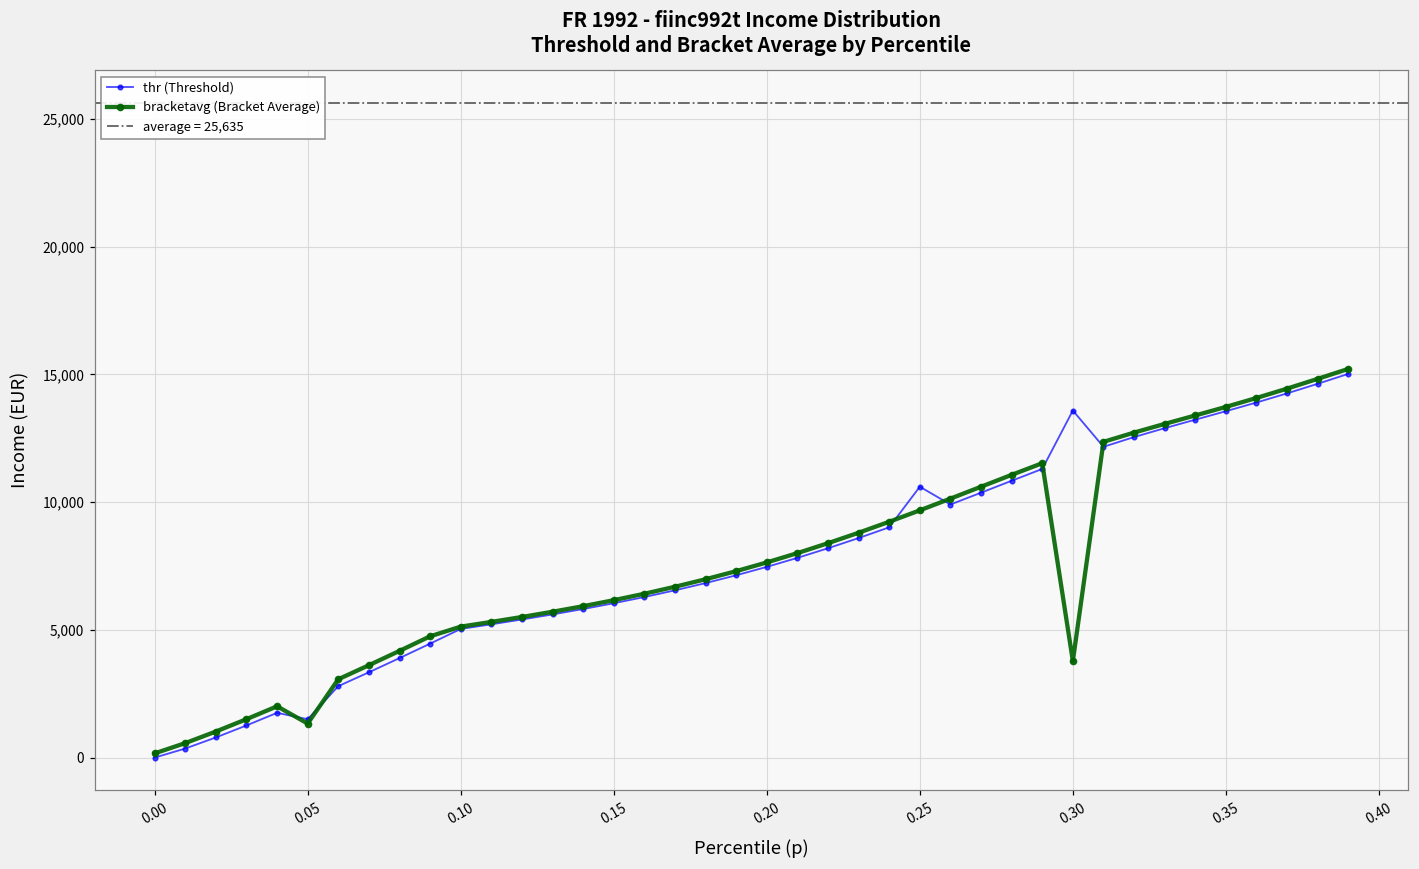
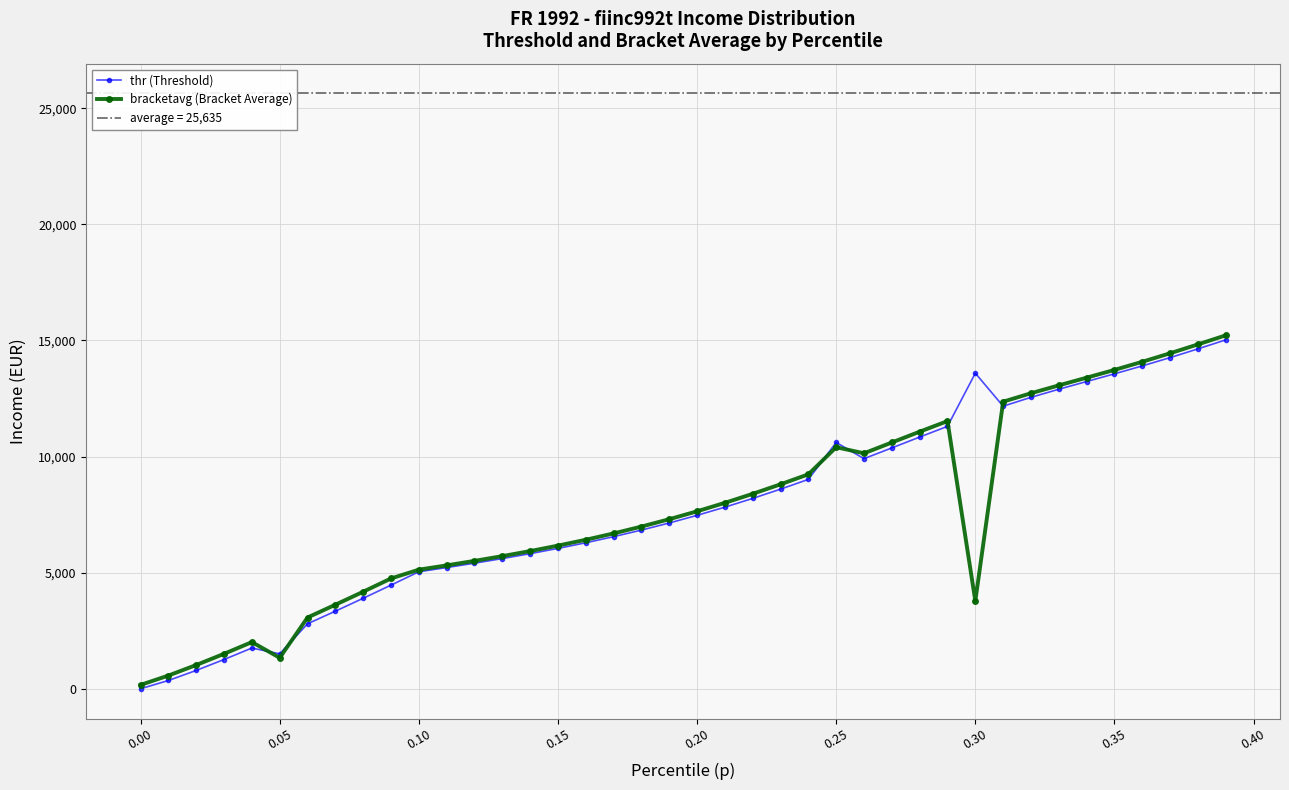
  {
    "thr (Threshold)": {
      "0.00": "0",
      "0.05": "1,500",
      "0.15": "6,000",
      "0.20": "7,500",
      "0.25": "10,600",
      "0.30": "13,600",
      "0.35": "13,600"
    },
    "bracketavg (Bracket Average)": {
      "0.00": "200",
      "0.05": "1,300",
      "0.15": "6,200",
      "0.20": "7,600",
-     "0.25": "9,700",
+     "0.25": "10,400",
      "0.30": "3,800",
      "0.35": "13,700"
    }
  }
